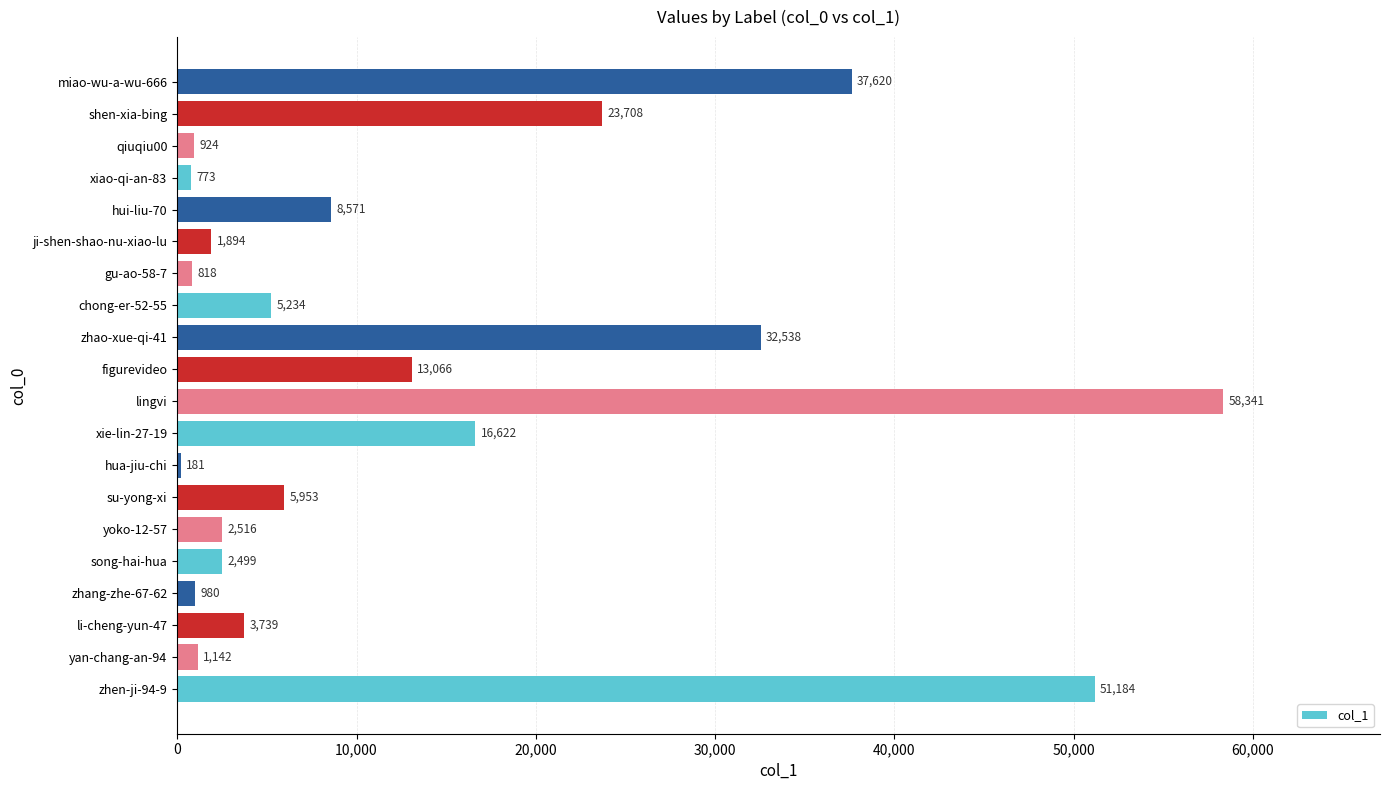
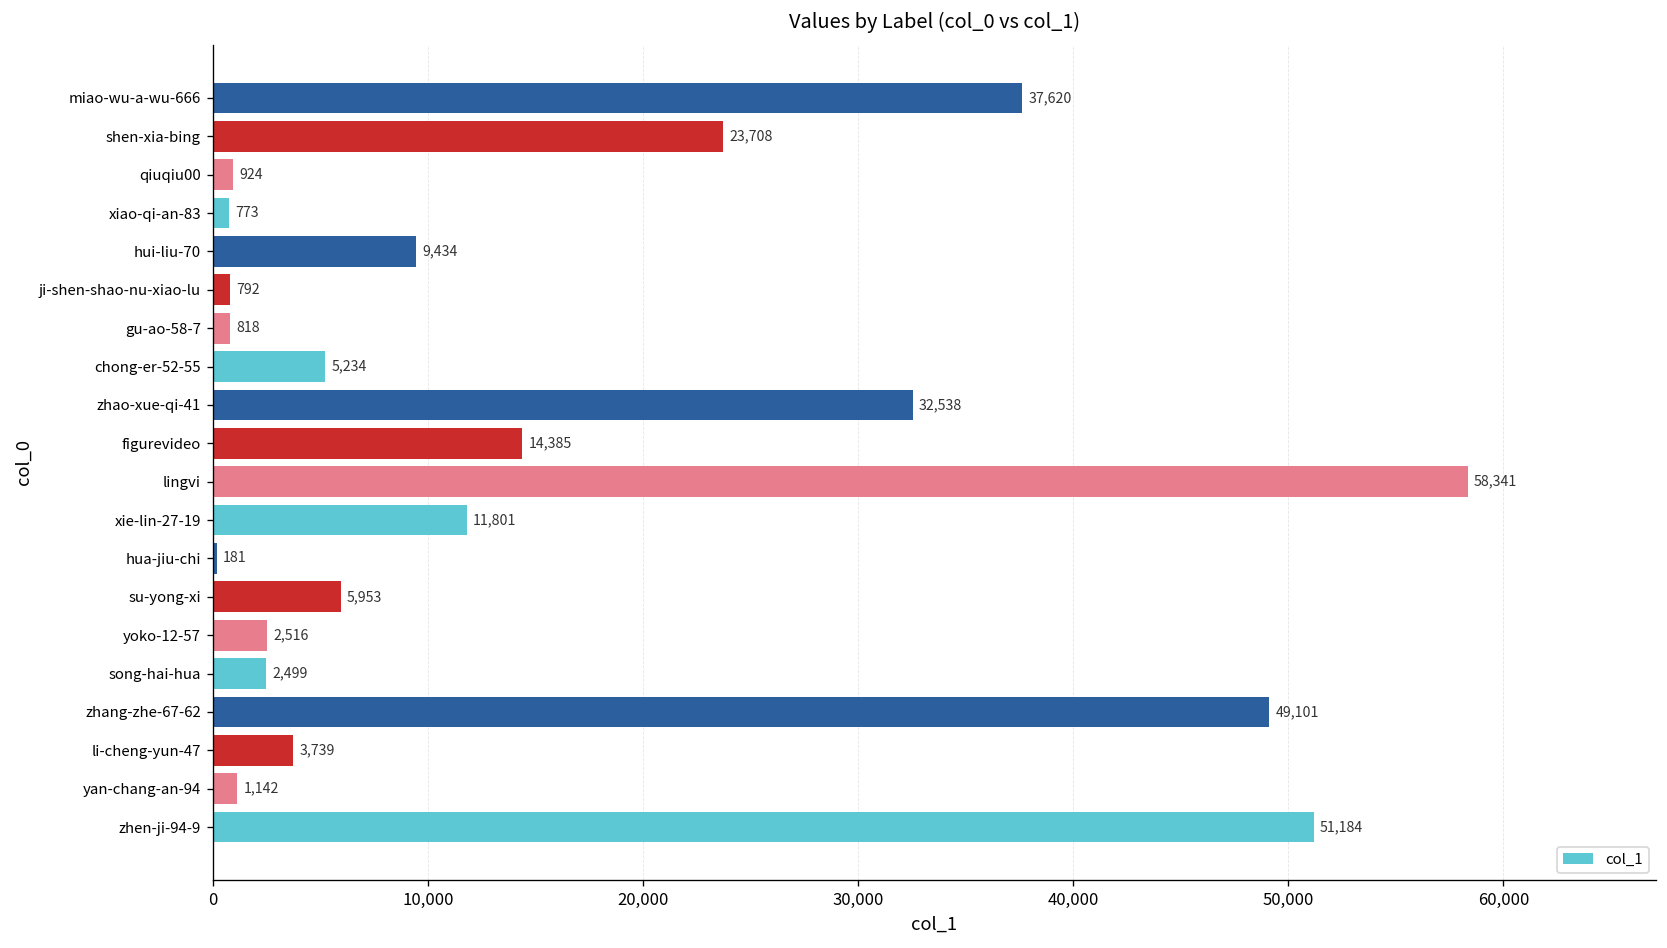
  {
    "miao-wu-a-wu-666": "37,620",
    "shen-xia-bing": "23,708",
    "qiuqiu00": "924",
    "xiao-qi-an-83": "773",
-   "hui-liu-70": "8,571",
-   "ji-shen-shao-nu-xiao-lu": "1,894",
+   "hui-liu-70": "9,434",
+   "ji-shen-shao-nu-xiao-lu": "792",
    "gu-ao-58-7": "818",
    "chong-er-52-55": "5,234",
    "zhao-xue-qi-41": "32,538",
-   "figurevideo": "13,066",
+   "figurevideo": "14,385",
    "lingvi": "58,341",
-   "xie-lin-27-19": "16,622",
+   "xie-lin-27-19": "11,801",
    "hua-jiu-chi": "181",
    "su-yong-xi": "5,953",
    "yoko-12-57": "2,516",
    "song-hai-hua": "2,499",
-   "zhang-zhe-67-62": "980",
+   "zhang-zhe-67-62": "49,101",
    "li-cheng-yun-47": "3,739",
    "yan-chang-an-94": "1,142",
    "zhen-ji-94-9": "51,184"
  }
